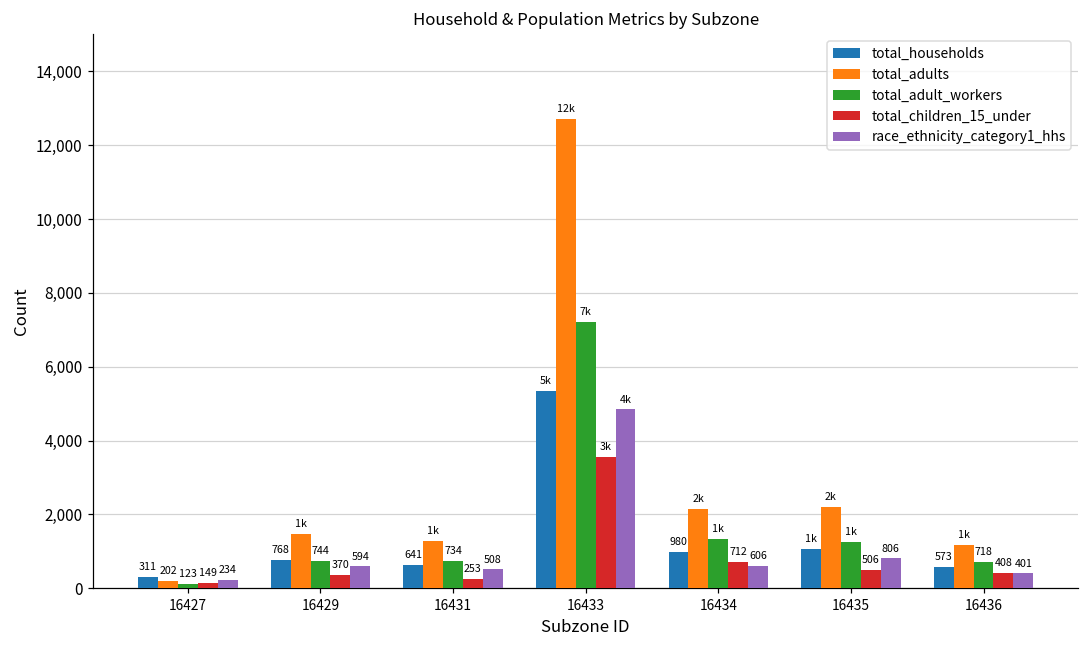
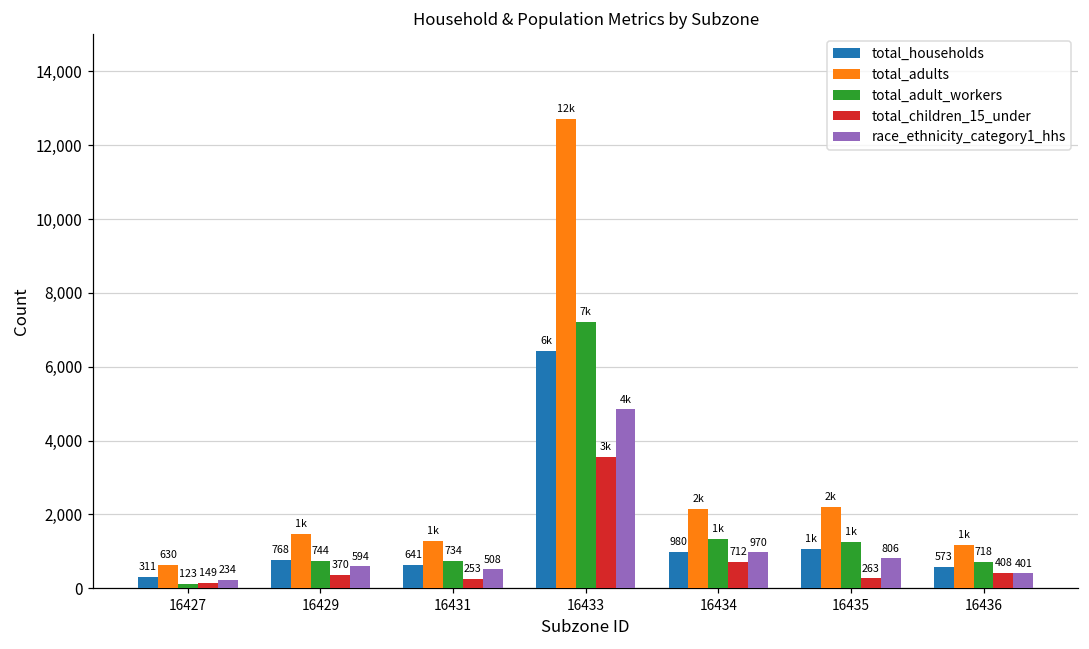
  {
    "total_households": {
      "16427": "311",
      "16429": "768",
      "16431": "641",
-     "16433": "5k",
+     "16433": "6k",
      "16434": "980",
      "16435": "1k",
      "16436": "573"
    },
    "total_adults": {
-     "16427": "202",
+     "16427": "630",
      "16429": "1k",
      "16431": "1k",
      "16434": "2k",
      "16435": "2k",
      "16436": "1k"
    },
    "total_adult_workers": {
      "16427": "123",
      "16429": "744",
      "16431": "734",
      "16433": "7k",
      "16434": "1k",
      "16435": "1k",
      "16436": "718"
    },
    "total_children_15_under": {
      "16427": "149",
      "16429": "370",
      "16431": "253",
      "16434": "712",
-     "16435": "506",
+     "16435": "263",
      "16436": "408"
    },
    "race_ethnicity_category1_hhs": {
      "16427": "234",
      "16429": "594",
      "16431": "508",
-     "16434": "606",
+     "16434": "970",
      "16435": "806",
      "16436": "401"
    }
  }
